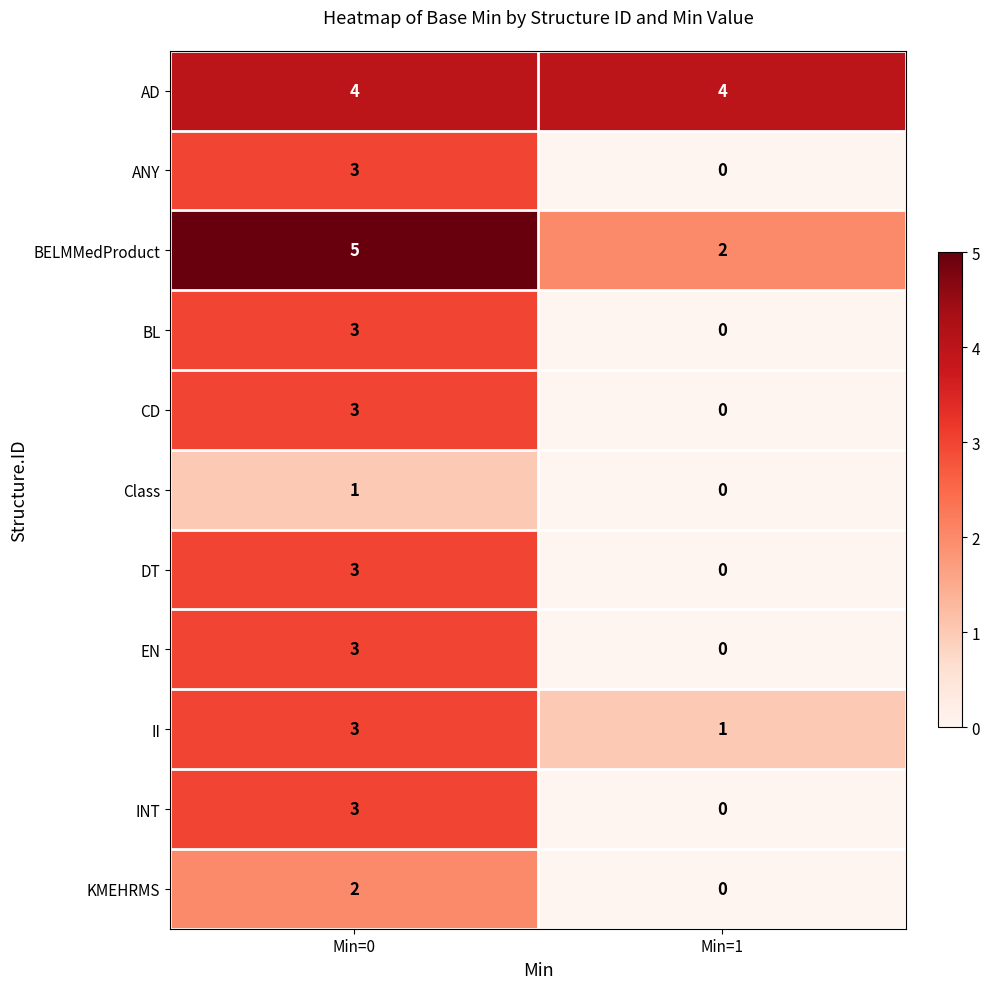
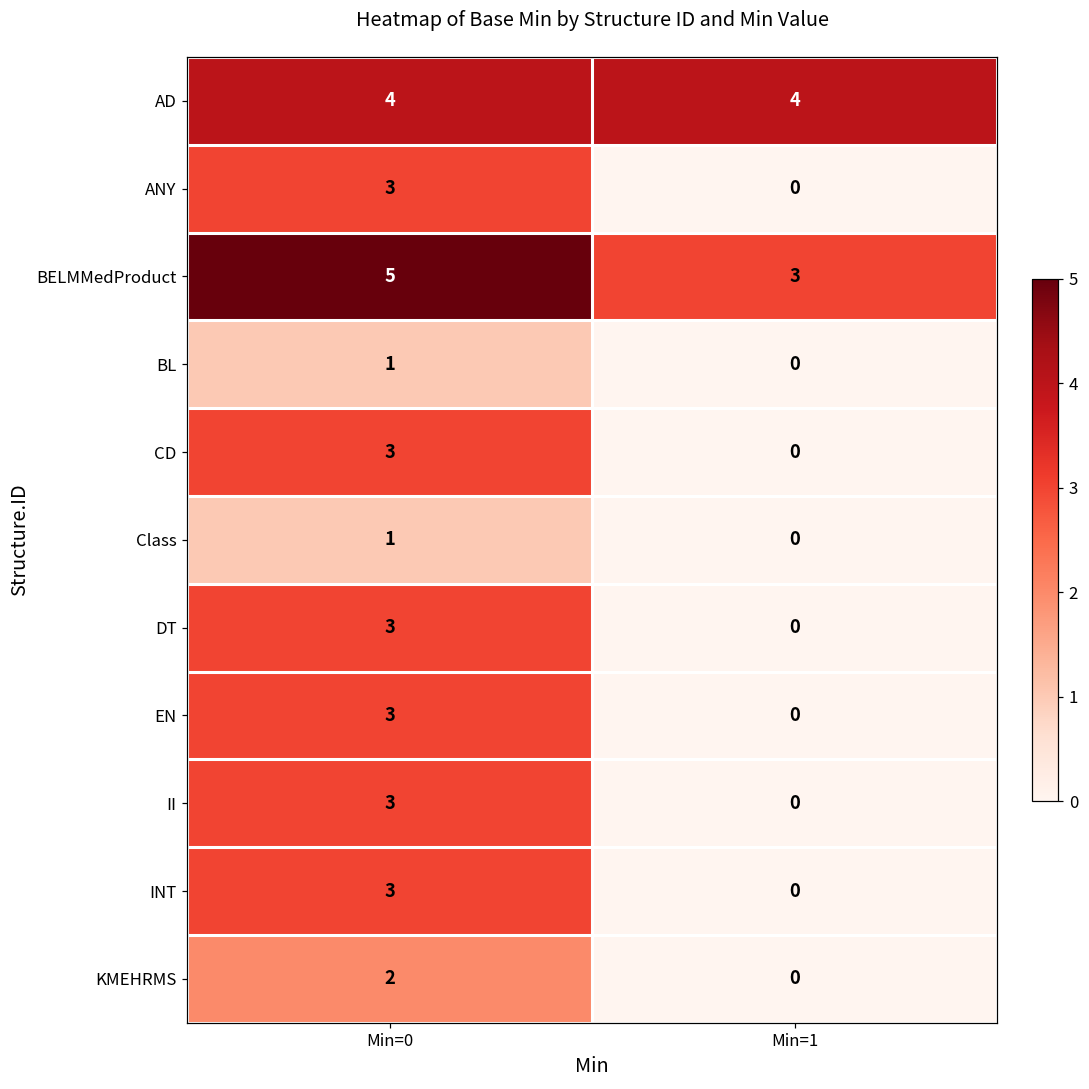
  {
    "AD": {
      "Min=0": 4,
      "Min=1": 4
    },
    "ANY": {
      "Min=0": 3,
      "Min=1": 0
    },
    "BELMMedProduct": {
      "Min=0": 5,
-     "Min=1": 2
+     "Min=1": 3
    },
    "BL": {
-     "Min=0": 3,
+     "Min=0": 1,
      "Min=1": 0
    },
    "CD": {
      "Min=0": 3,
      "Min=1": 0
    },
    "Class": {
      "Min=0": 1,
      "Min=1": 0
    },
    "DT": {
      "Min=0": 3,
      "Min=1": 0
    },
    "EN": {
      "Min=0": 3,
      "Min=1": 0
    },
    "II": {
      "Min=0": 3,
-     "Min=1": 1
+     "Min=1": 0
    },
    "INT": {
      "Min=0": 3,
      "Min=1": 0
    },
    "KMEHRMS": {
      "Min=0": 2,
      "Min=1": 0
    }
  }
